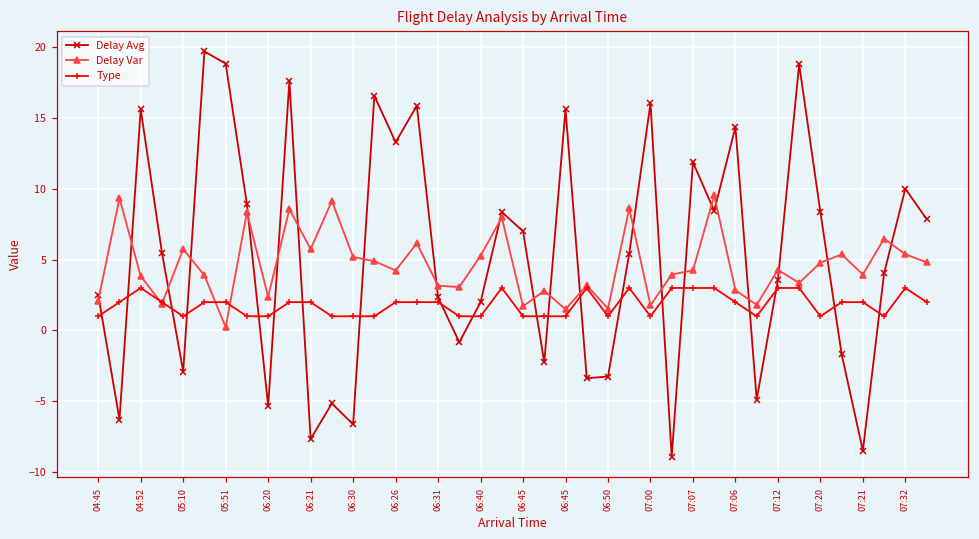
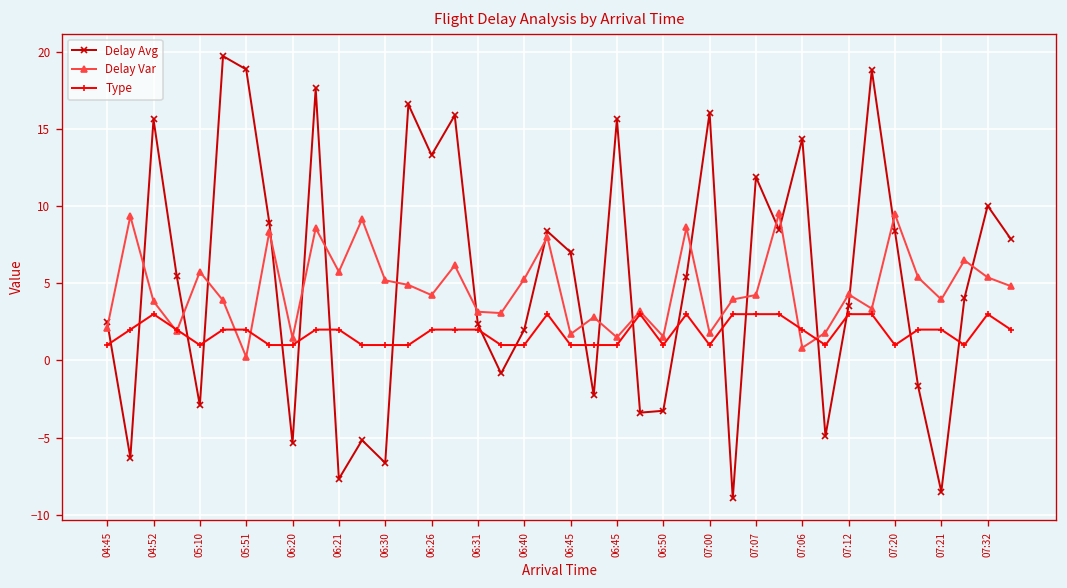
  {
    "Delay Var": {
      "04:45": 2.1,
      "04:52": 3.8,
      "05:10": 5.7,
      "05:51": 0.2,
-     "06:20": 2.4,
+     "06:20": 1.5,
      "06:26": 4.2,
      "06:50": 1.5,
      "07:00": 1.8,
-     "07:06": 2.8,
-     "07:20": 4.8,
+     "07:06": 0.8,
+     "07:20": 9.5,
      "07:32": 5.4
    }
  }
